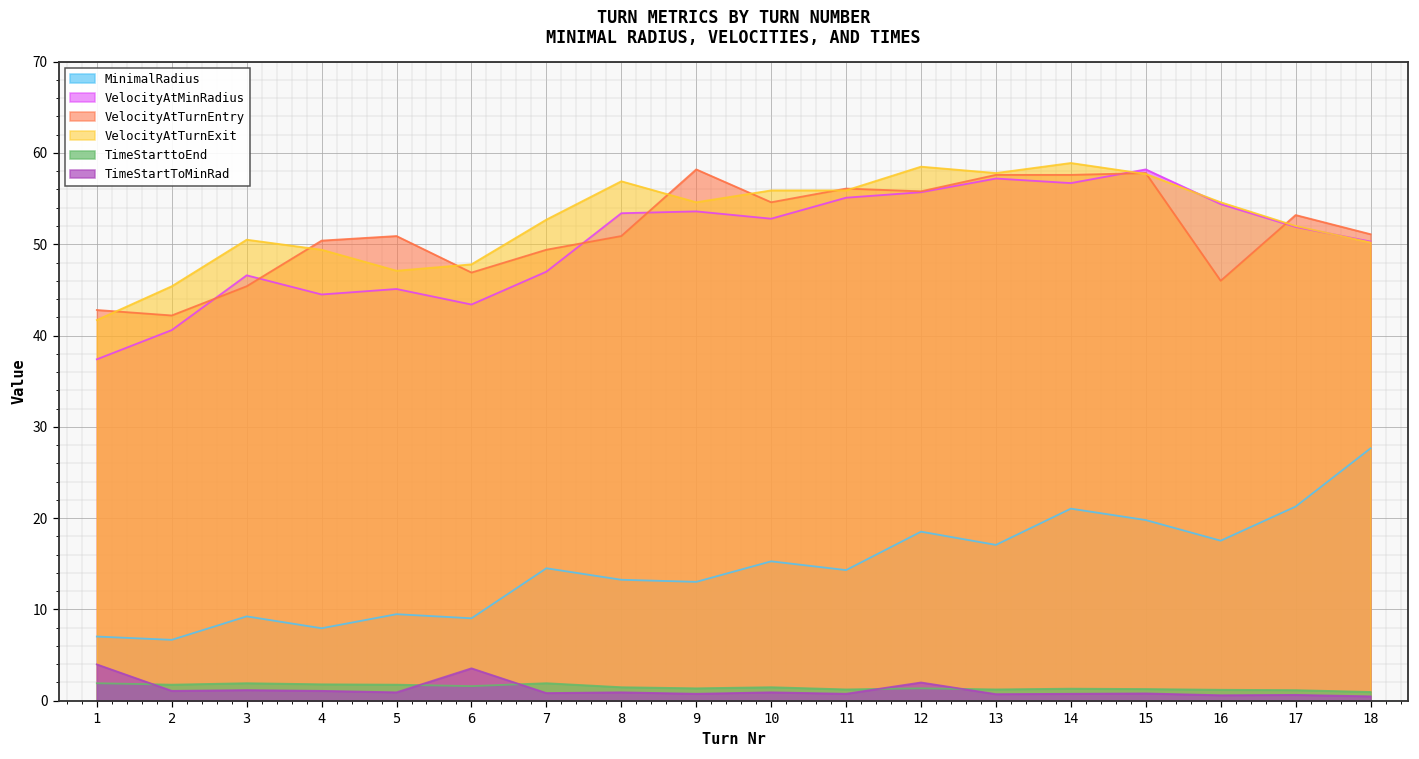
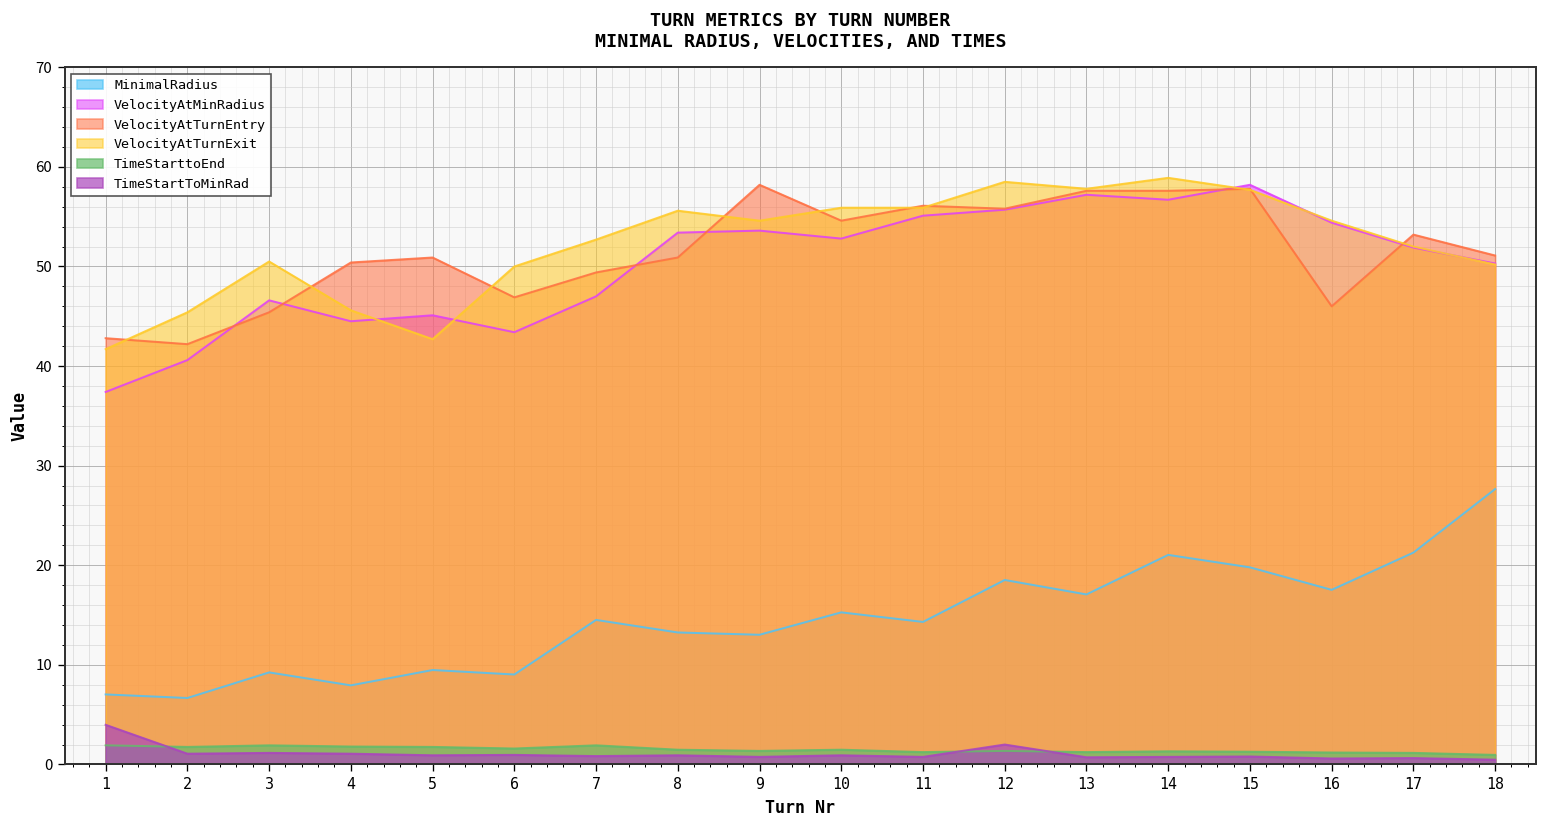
  {
    "MinimalRadius": {
      "1": 7,
      "2": 7,
      "3": 9,
      "4": 8,
      "5": 9,
      "6": 9,
      "7": 15,
      "8": 13,
      "9": 13,
      "10": 15,
      "11": 14,
      "12": 19,
      "13": 17,
      "14": 21,
      "15": 20,
      "16": 18,
      "17": 21,
      "18": 28
    },
    "VelocityAtMinRadius": {
      "1": 37,
      "2": 41,
      "3": 47,
      "4": 45,
      "5": 45,
      "6": 43,
      "7": 47,
      "8": 53,
      "9": 54,
      "10": 53,
      "11": 55,
      "13": 57,
      "14": 57,
      "15": 58
    },
    "VelocityAtTurnEntry": {
      "1": 43,
      "2": 42,
      "3": 45,
      "4": 50,
      "5": 51,
      "6": 47,
      "7": 49,
      "8": 51,
      "9": 58,
      "10": 55,
      "14": 58,
      "16": 46,
      "17": 53,
      "18": 51
    },
    "VelocityAtTurnExit": {
      "1": 42,
      "2": 45,
      "3": 51,
-     "4": 49,
-     "5": 47,
-     "6": 48,
+     "4": 46,
+     "5": 43,
+     "6": 50,
      "7": 53,
-     "8": 57,
+     "8": 56,
      "9": 55,
      "10": 56,
      "12": 59,
      "14": 59
    },
    "TimeStarttoEnd": {
      "1": 2,
      "2": 2,
      "3": 2,
      "4": 2,
      "5": 2,
      "6": 2,
      "7": 2,
      "8": 1,
      "9": 1,
      "10": 1,
      "11": 1,
      "12": 1,
      "13": 1,
      "14": 1,
      "15": 1,
      "16": 1,
      "17": 1,
      "18": 1
    },
    "TimeStartToMinRad": {
      "1": 4,
      "2": 1,
      "3": 1,
      "4": 1,
      "5": 1,
-     "6": 4,
+     "6": 1,
      "7": 1,
      "8": 1,
      "9": 1,
      "10": 1,
      "11": 1,
      "12": 2,
      "13": 1,
      "14": 1,
      "15": 1,
      "16": 1,
      "17": 1,
      "18": 0
    }
  }
